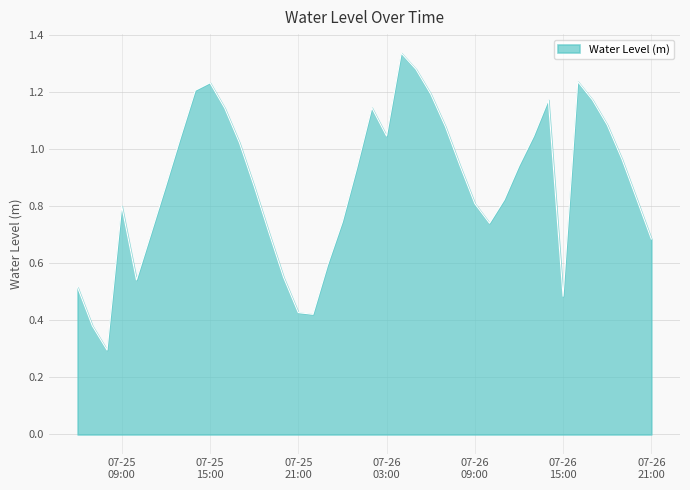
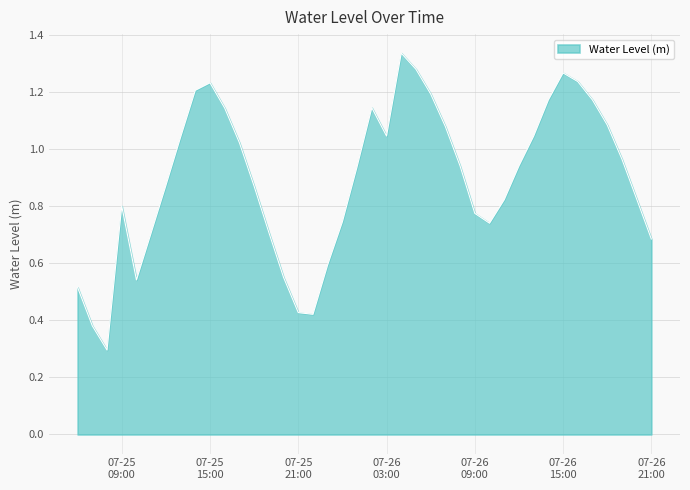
  {
    "07-25 09:00": 0.80,
    "07-25 15:00": 1.23,
    "07-25 21:00": 0.43,
    "07-26 03:00": 1.04,
-   "07-26 09:00": 0.81,
-   "07-26 15:00": 0.48,
+   "07-26 09:00": 0.77,
+   "07-26 15:00": 1.27,
    "07-26 21:00": 0.68
  }
